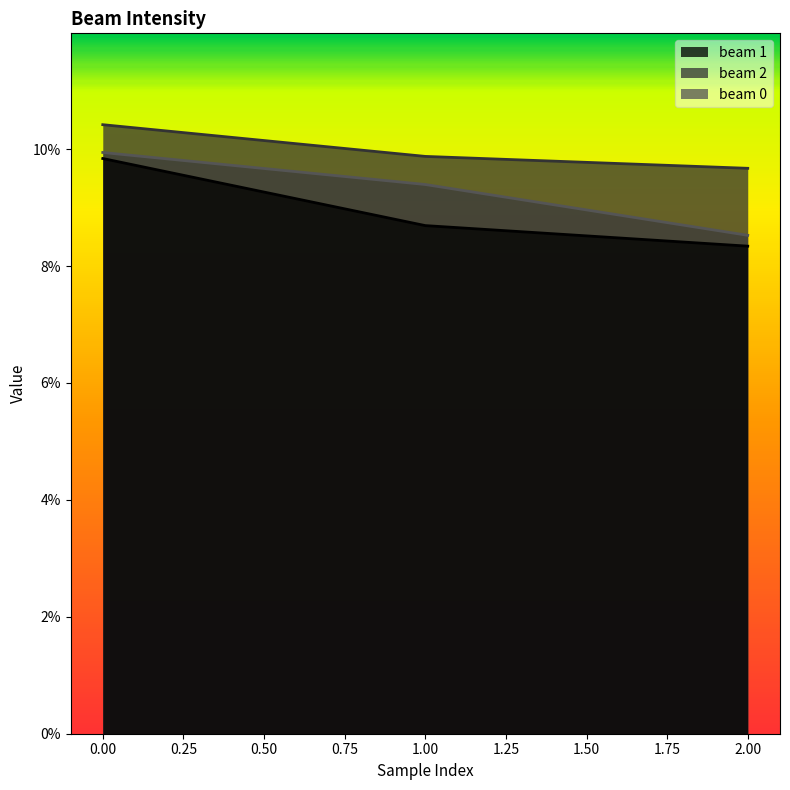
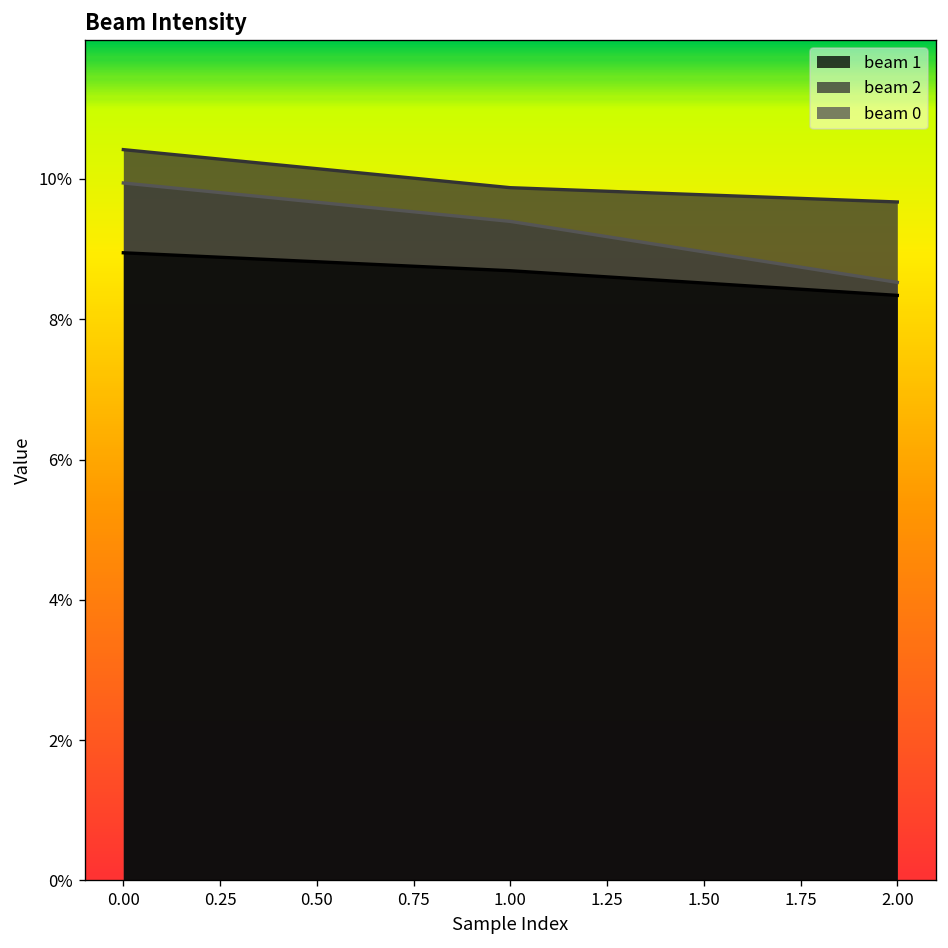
  {
    "beam 1": {
-     "0.00": "9.8%",
+     "0.00": "8.9%",
      "1.00": "8.7%",
      "2.00": "8.3%"
    }
  }
